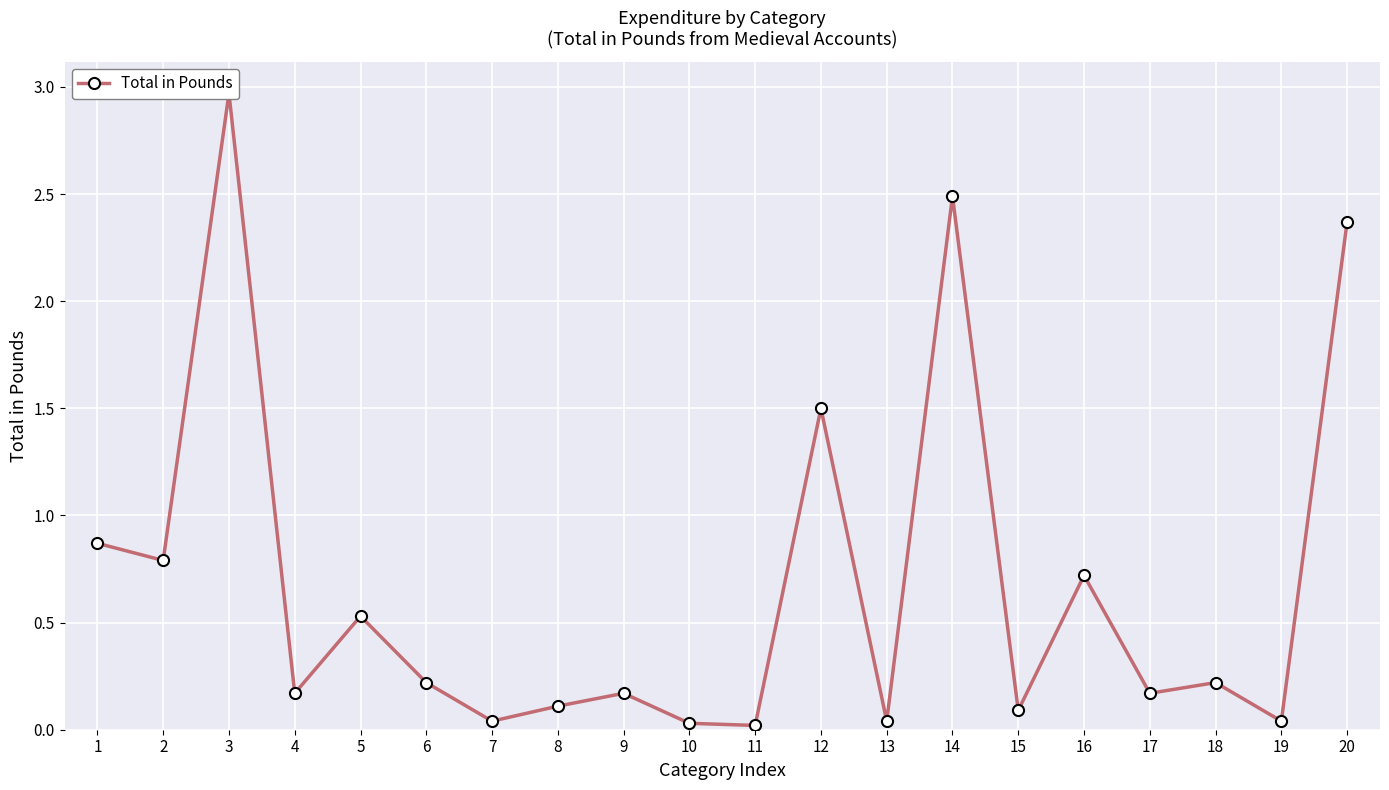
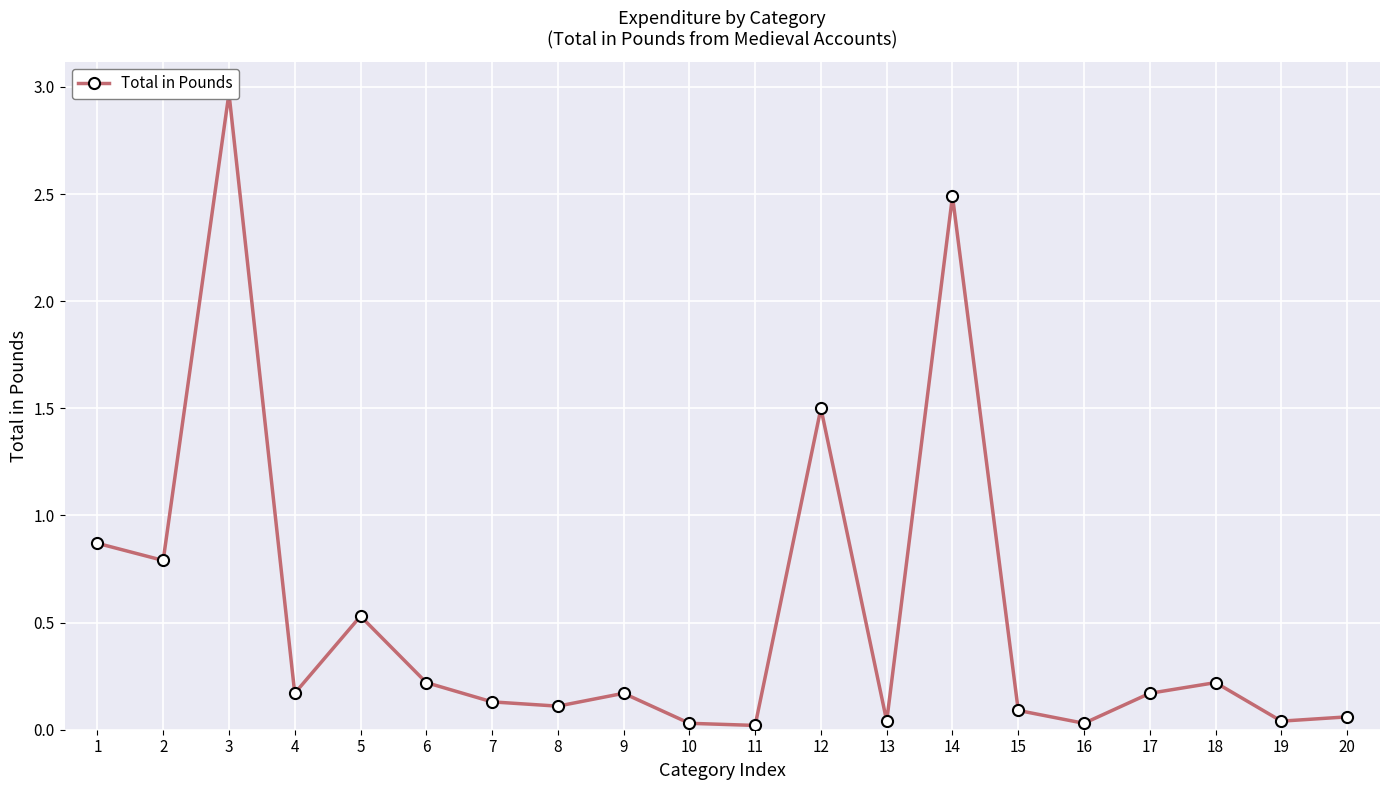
  {
    "1": 0.87,
    "2": 0.79,
    "4": 0.17,
    "5": 0.53,
    "6": 0.22,
-   "7": 0.04,
+   "7": 0.13,
    "8": 0.11,
    "9": 0.17,
    "10": 0.03,
    "11": 0.02,
    "12": 1.50,
    "13": 0.04,
    "14": 2.49,
    "15": 0.09,
-   "16": 0.72,
+   "16": 0.03,
    "17": 0.17,
    "18": 0.22,
    "19": 0.04,
-   "20": 2.37
+   "20": 0.06
  }
